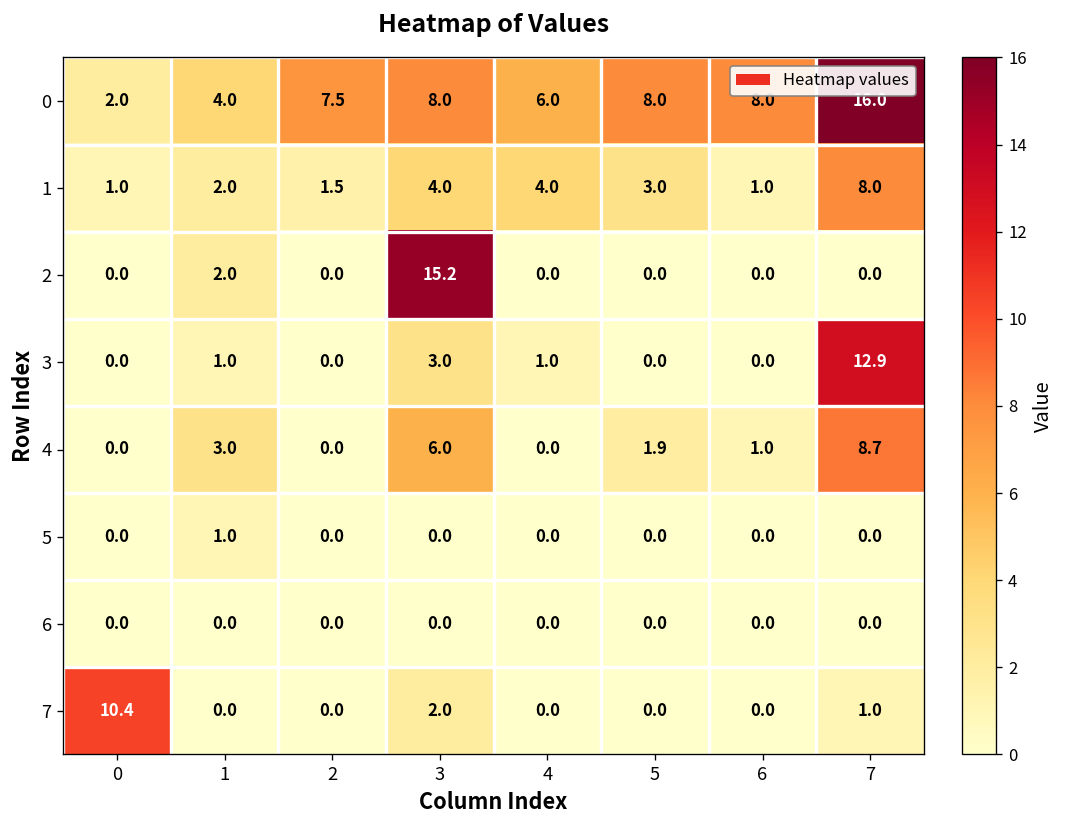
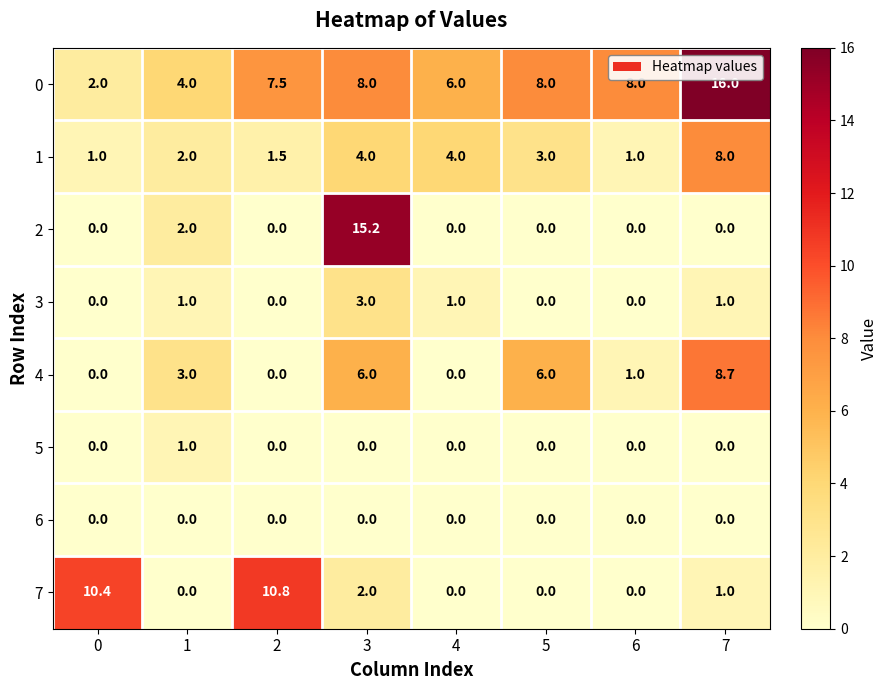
  {
    "0": {
      "0": 2.0,
      "1": 4.0,
      "2": 7.5,
      "3": 8.0,
      "4": 6.0,
      "5": 8.0
    },
    "1": {
      "0": 1.0,
      "1": 2.0,
      "2": 1.5,
      "3": 4.0,
      "4": 4.0,
      "5": 3.0,
      "6": 1.0,
      "7": 8.0
    },
    "2": {
      "0": 0.0,
      "1": 2.0,
      "2": 0.0,
      "3": 15.2,
      "4": 0.0,
      "5": 0.0,
      "6": 0.0,
      "7": 0.0
    },
    "3": {
      "0": 0.0,
      "1": 1.0,
      "2": 0.0,
      "3": 3.0,
      "4": 1.0,
      "5": 0.0,
      "6": 0.0,
-     "7": 12.9
+     "7": 1.0
    },
    "4": {
      "0": 0.0,
      "1": 3.0,
      "2": 0.0,
      "3": 6.0,
      "4": 0.0,
-     "5": 1.9,
+     "5": 6.0,
      "6": 1.0,
      "7": 8.7
    },
    "5": {
      "0": 0.0,
      "1": 1.0,
      "2": 0.0,
      "3": 0.0,
      "4": 0.0,
      "5": 0.0,
      "6": 0.0,
      "7": 0.0
    },
    "6": {
      "0": 0.0,
      "1": 0.0,
      "2": 0.0,
      "3": 0.0,
      "4": 0.0,
      "5": 0.0,
      "6": 0.0,
      "7": 0.0
    },
    "7": {
      "0": 10.4,
      "1": 0.0,
-     "2": 0.0,
+     "2": 10.8,
      "3": 2.0,
      "4": 0.0,
      "5": 0.0,
      "6": 0.0,
      "7": 1.0
    }
  }
